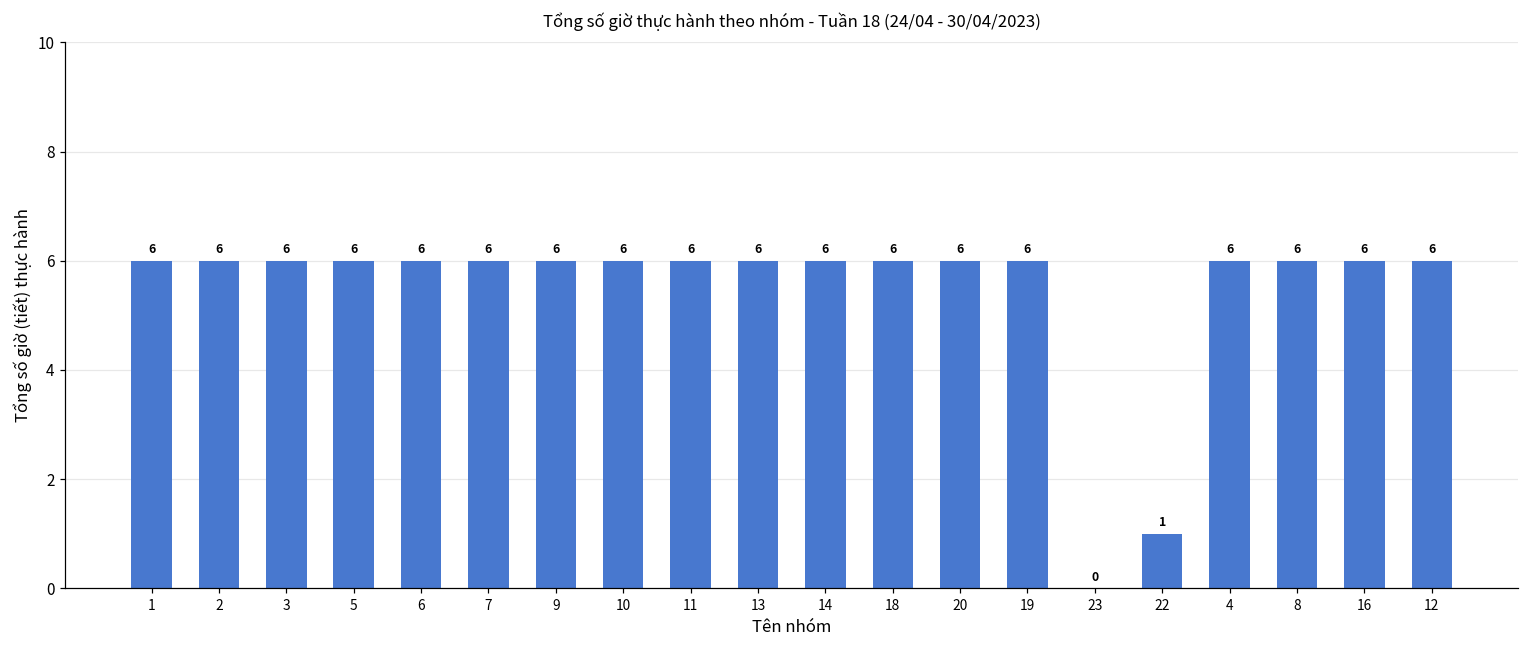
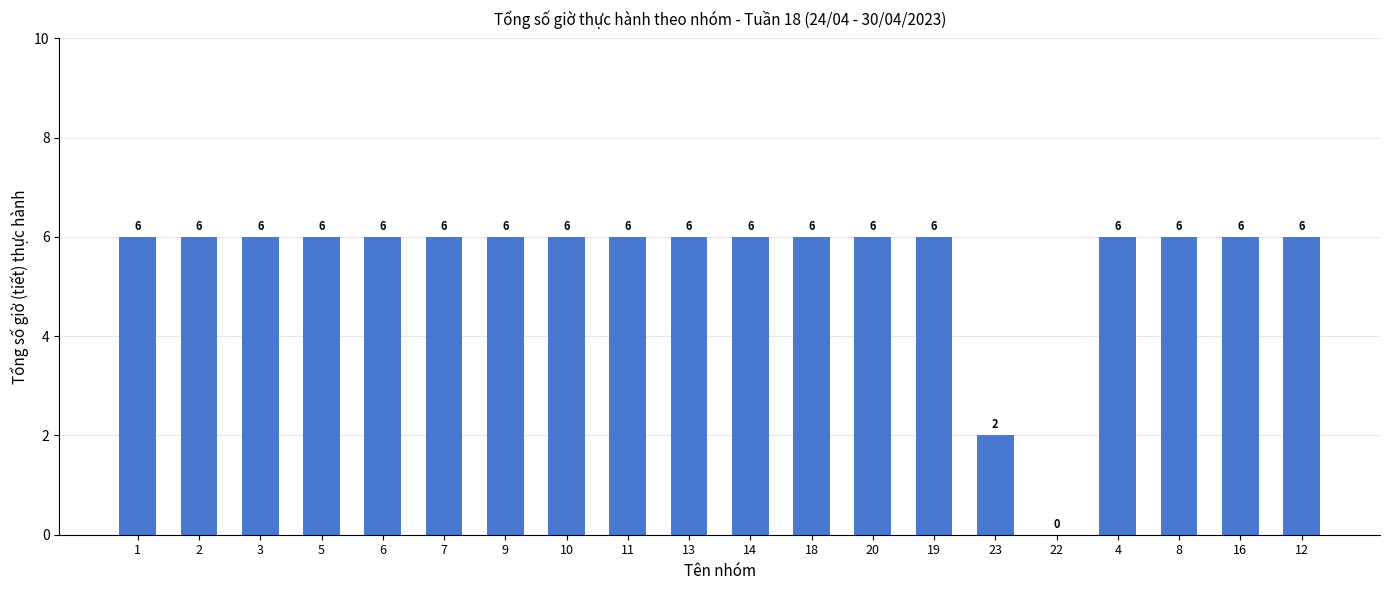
  {
    "1": 6,
    "2": 6,
    "3": 6,
    "5": 6,
    "6": 6,
    "7": 6,
    "9": 6,
    "10": 6,
    "11": 6,
    "13": 6,
    "14": 6,
    "18": 6,
    "20": 6,
    "19": 6,
-   "23": 0,
-   "22": 1,
+   "23": 2,
+   "22": 0,
    "4": 6,
    "8": 6,
    "16": 6,
    "12": 6
  }
